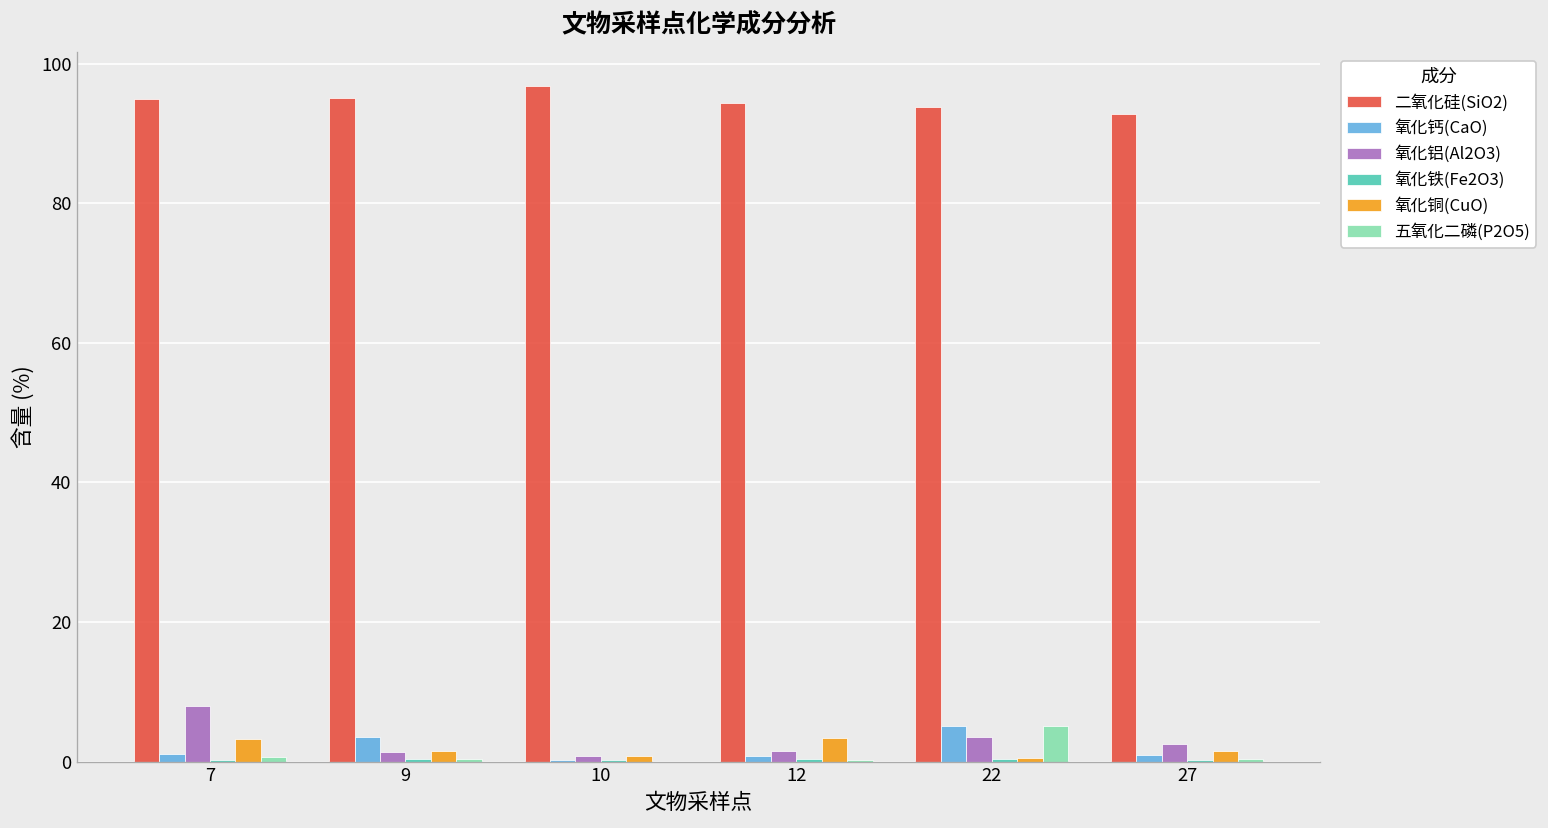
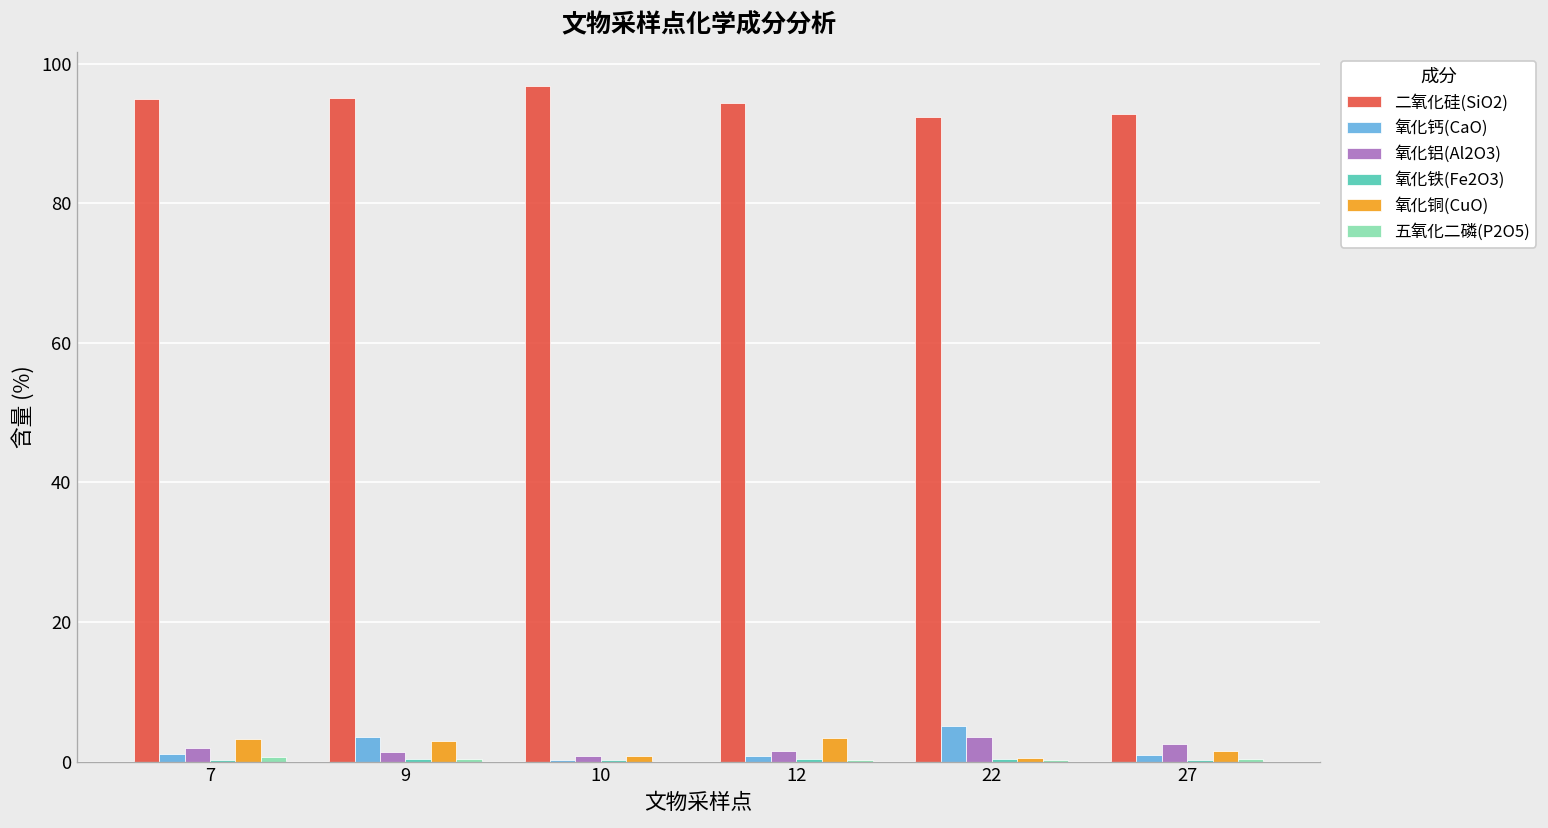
  {
    "二氧化硅(SiO2)": {
      "7": 95,
      "9": 95,
      "10": 97,
      "12": 94,
-     "22": 94,
+     "22": 92,
      "27": 93
    },
    "氧化钙(CaO)": {
      "7": 1,
      "9": 4,
      "12": 1,
      "22": 5,
      "27": 1
    },
    "氧化铝(Al2O3)": {
-     "7": 8,
+     "7": 2,
      "9": 1,
      "10": 1,
      "12": 1,
      "22": 4,
      "27": 3
    },
    "氧化铜(CuO)": {
      "7": 3,
-     "9": 2,
+     "9": 3,
      "10": 1,
      "12": 3,
      "22": 1,
      "27": 2
    },
    "五氧化二磷(P2O5)": {
      "7": 1,
      "10": 0,
-     "22": 5
+     "22": 0
    }
  }
